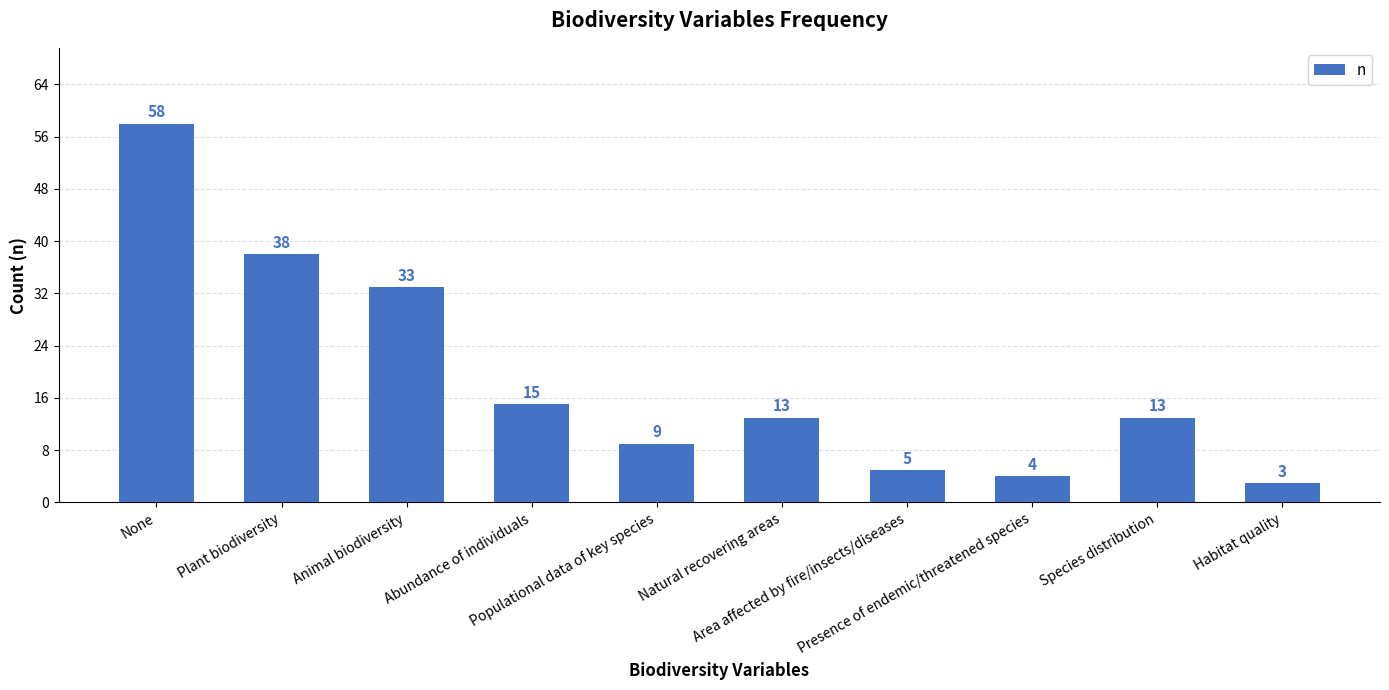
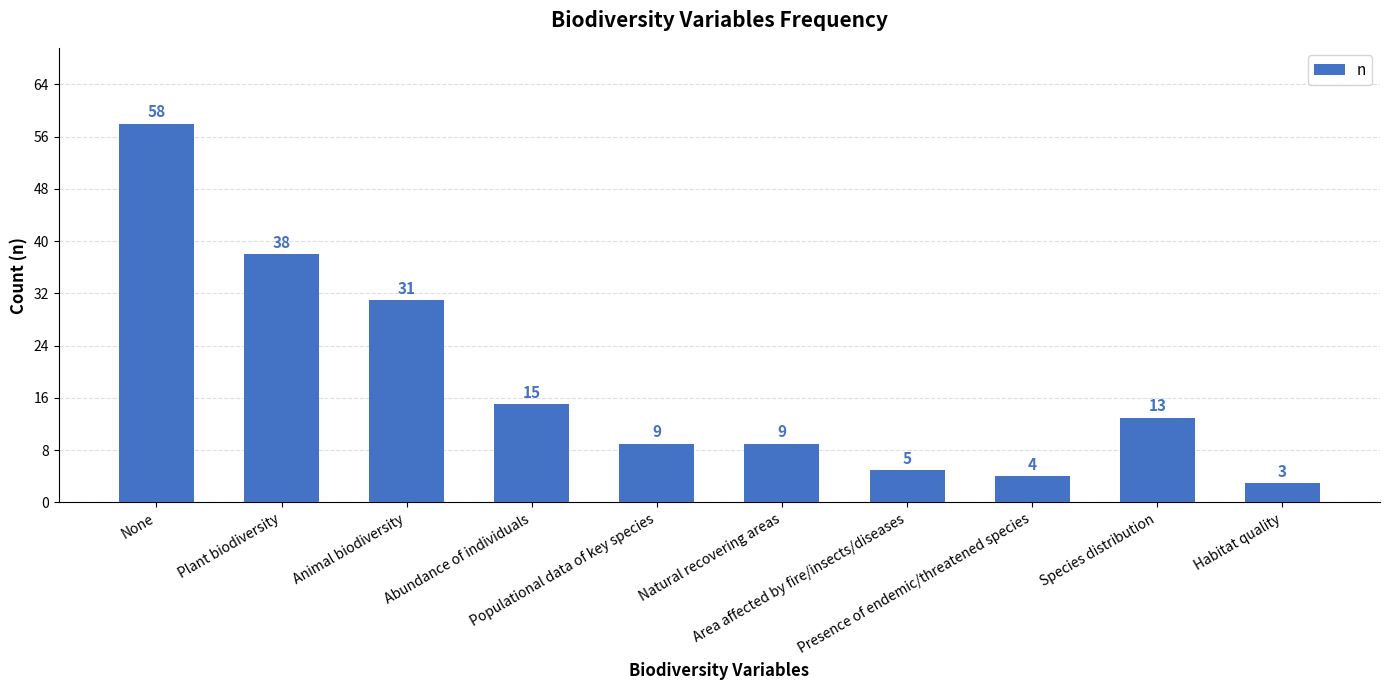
  {
    "None": 58,
    "Plant biodiversity": 38,
-   "Animal biodiversity": 33,
+   "Animal biodiversity": 31,
    "Abundance of individuals": 15,
    "Populational data of key species": 9,
-   "Natural recovering areas": 13,
+   "Natural recovering areas": 9,
    "Area affected by fire/insects/diseases": 5,
    "Presence of endemic/threatened species": 4,
    "Species distribution": 13,
    "Habitat quality": 3
  }
